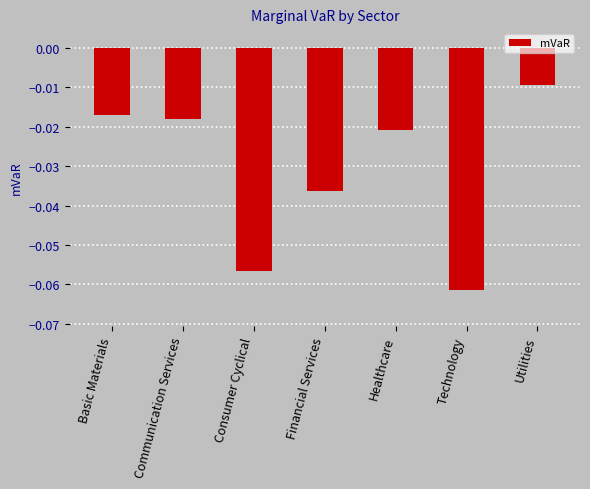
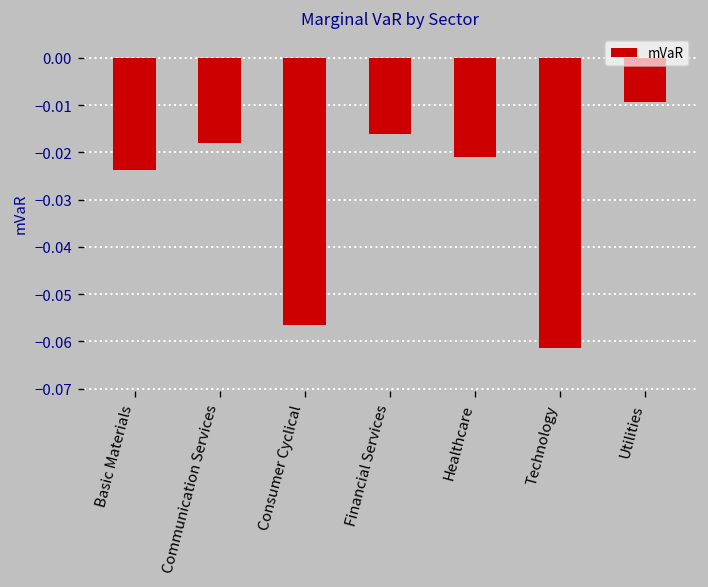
  {
-   "Basic Materials": -0.017,
+   "Basic Materials": -0.024,
    "Communication Services": -0.018,
    "Consumer Cyclical": -0.057,
-   "Financial Services": -0.036,
+   "Financial Services": -0.016,
    "Healthcare": -0.021,
    "Technology": -0.061,
    "Utilities": -0.009
  }
